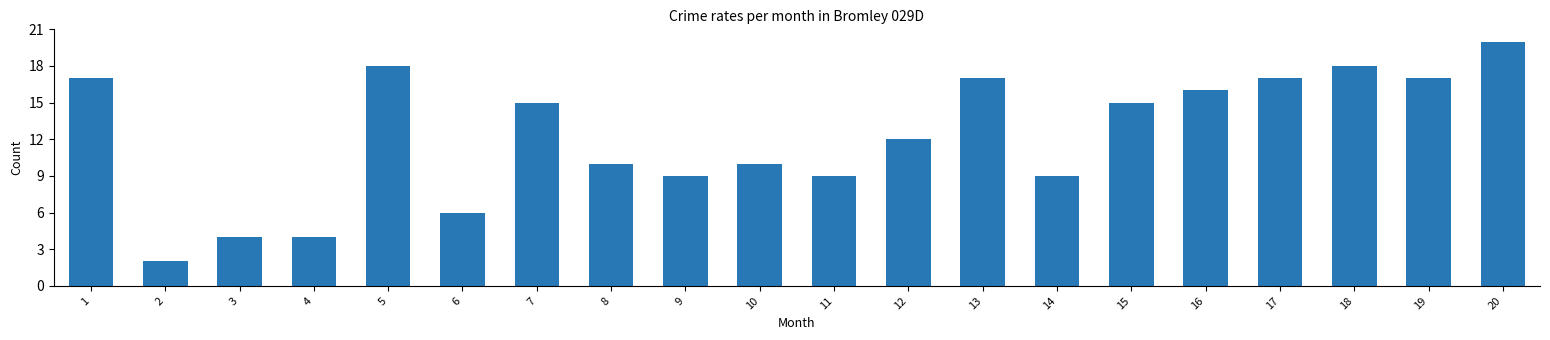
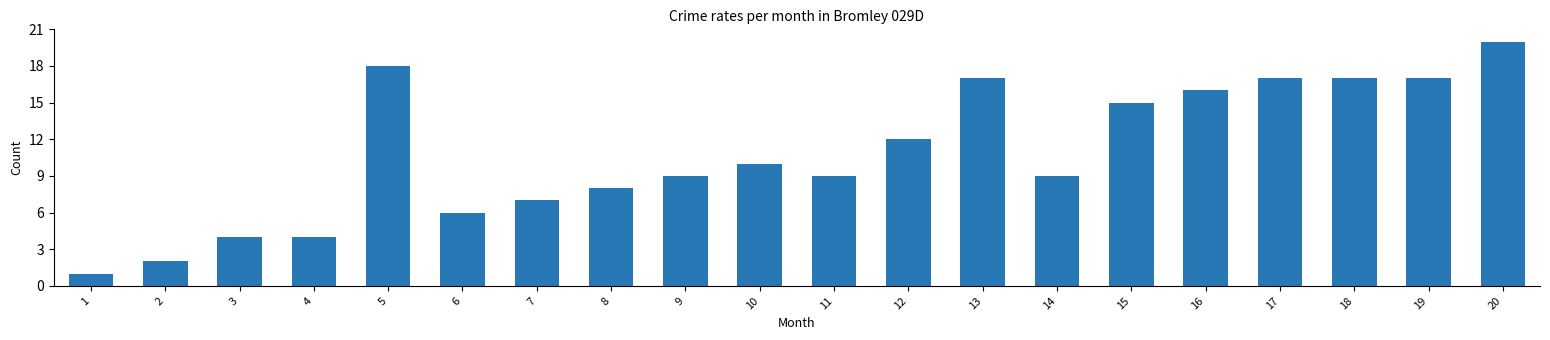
  {
-   "1": 17,
+   "1": 1,
    "2": 2,
    "3": 4,
    "4": 4,
    "5": 18,
    "6": 6,
-   "7": 15,
-   "8": 10,
+   "7": 7,
+   "8": 8,
    "9": 9,
    "10": 10,
    "11": 9,
    "12": 12,
    "13": 17,
    "14": 9,
    "15": 15,
    "16": 16,
    "17": 17,
-   "18": 18,
+   "18": 17,
    "19": 17,
    "20": 20
  }
